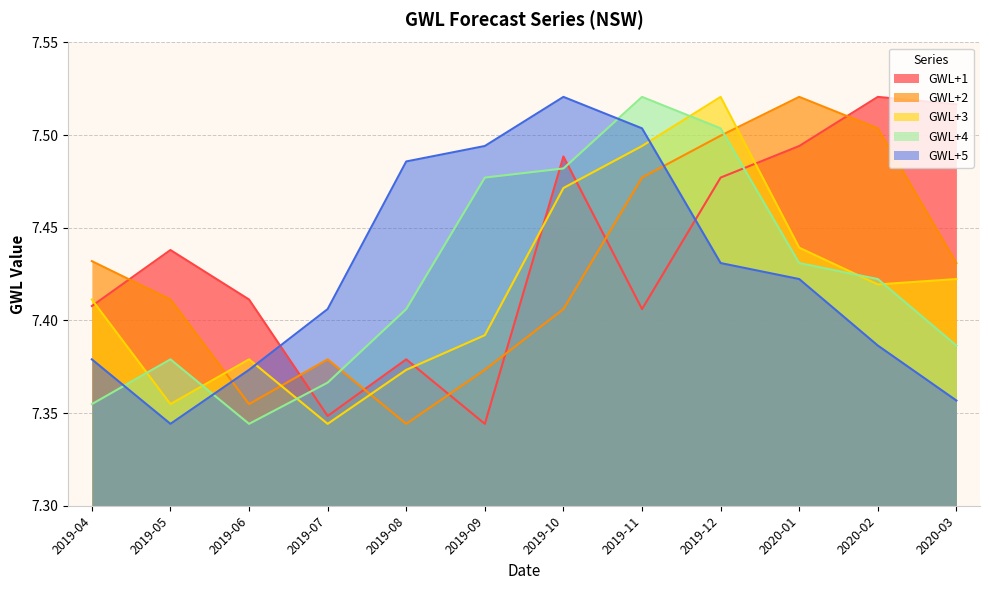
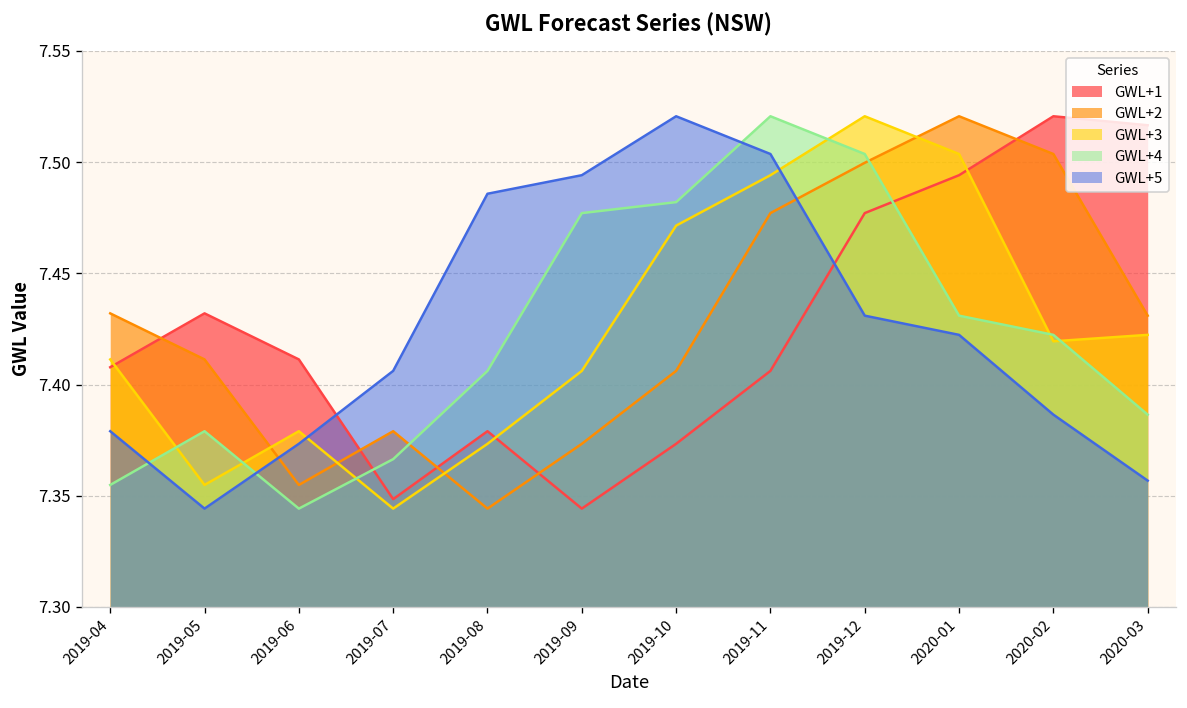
  {
    "GWL+1": {
      "2019-04": 7.408,
-     "2019-05": 7.438,
+     "2019-05": 7.432,
      "2019-06": 7.411,
      "2019-07": 7.348,
      "2019-08": 7.379,
      "2019-09": 7.344,
-     "2019-10": 7.489,
+     "2019-10": 7.373,
      "2019-11": 7.406,
      "2019-12": 7.477,
      "2020-01": 7.494,
      "2020-02": 7.521
    },
    "GWL+2": {
      "2019-04": 7.432,
      "2019-05": 7.411,
      "2019-06": 7.355,
      "2019-07": 7.379,
      "2019-08": 7.344,
      "2019-09": 7.373,
      "2019-10": 7.406,
      "2019-11": 7.477,
      "2019-12": 7.500,
      "2020-01": 7.521,
      "2020-02": 7.504,
      "2020-03": 7.431
    },
    "GWL+3": {
      "2019-04": 7.411,
      "2019-05": 7.355,
      "2019-06": 7.379,
      "2019-07": 7.344,
      "2019-08": 7.373,
-     "2019-09": 7.392,
+     "2019-09": 7.406,
      "2019-10": 7.471,
      "2019-11": 7.494,
      "2019-12": 7.521,
-     "2020-01": 7.439,
+     "2020-01": 7.504,
      "2020-02": 7.419,
      "2020-03": 7.422
    },
    "GWL+4": {
      "2019-04": 7.355,
      "2019-05": 7.379,
      "2019-06": 7.344,
      "2019-07": 7.366,
      "2019-08": 7.406,
      "2019-09": 7.477,
      "2019-10": 7.482,
      "2019-11": 7.521,
      "2019-12": 7.504,
      "2020-01": 7.431,
      "2020-02": 7.422,
      "2020-03": 7.386
    },
    "GWL+5": {
      "2019-04": 7.379,
      "2019-05": 7.344,
      "2019-06": 7.373,
      "2019-07": 7.406,
      "2019-08": 7.486,
      "2019-09": 7.494,
      "2019-10": 7.521,
      "2019-11": 7.504,
      "2019-12": 7.431,
      "2020-01": 7.422,
      "2020-02": 7.386,
      "2020-03": 7.357
    }
  }
